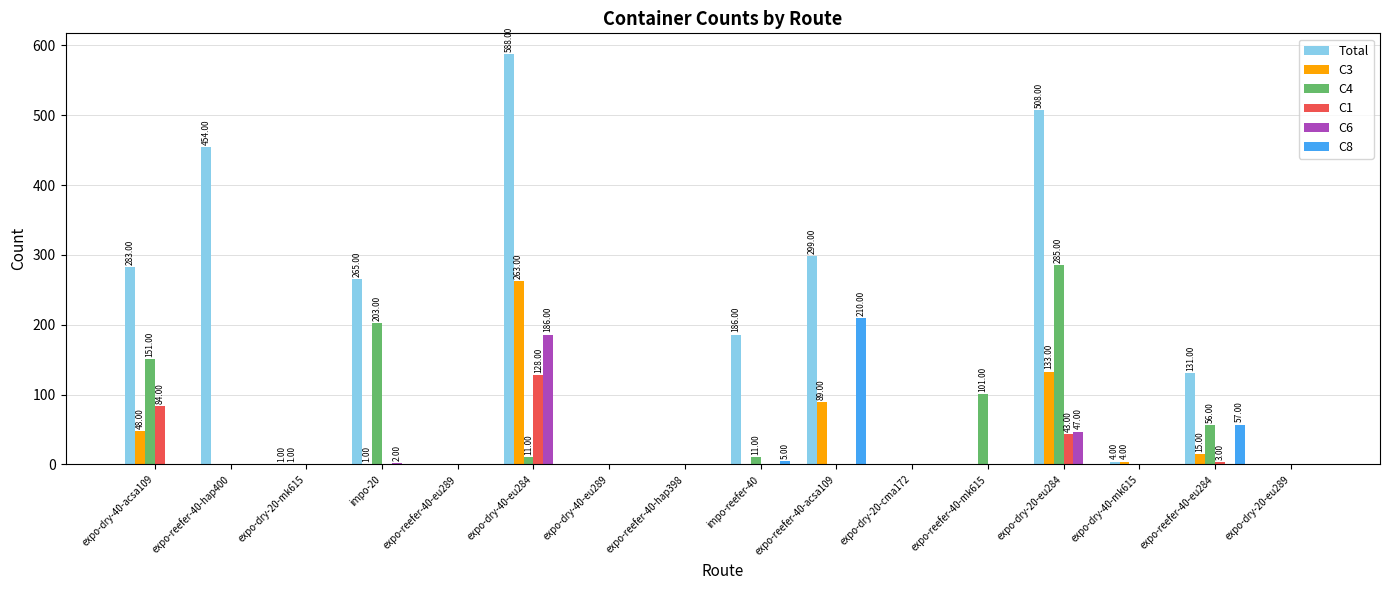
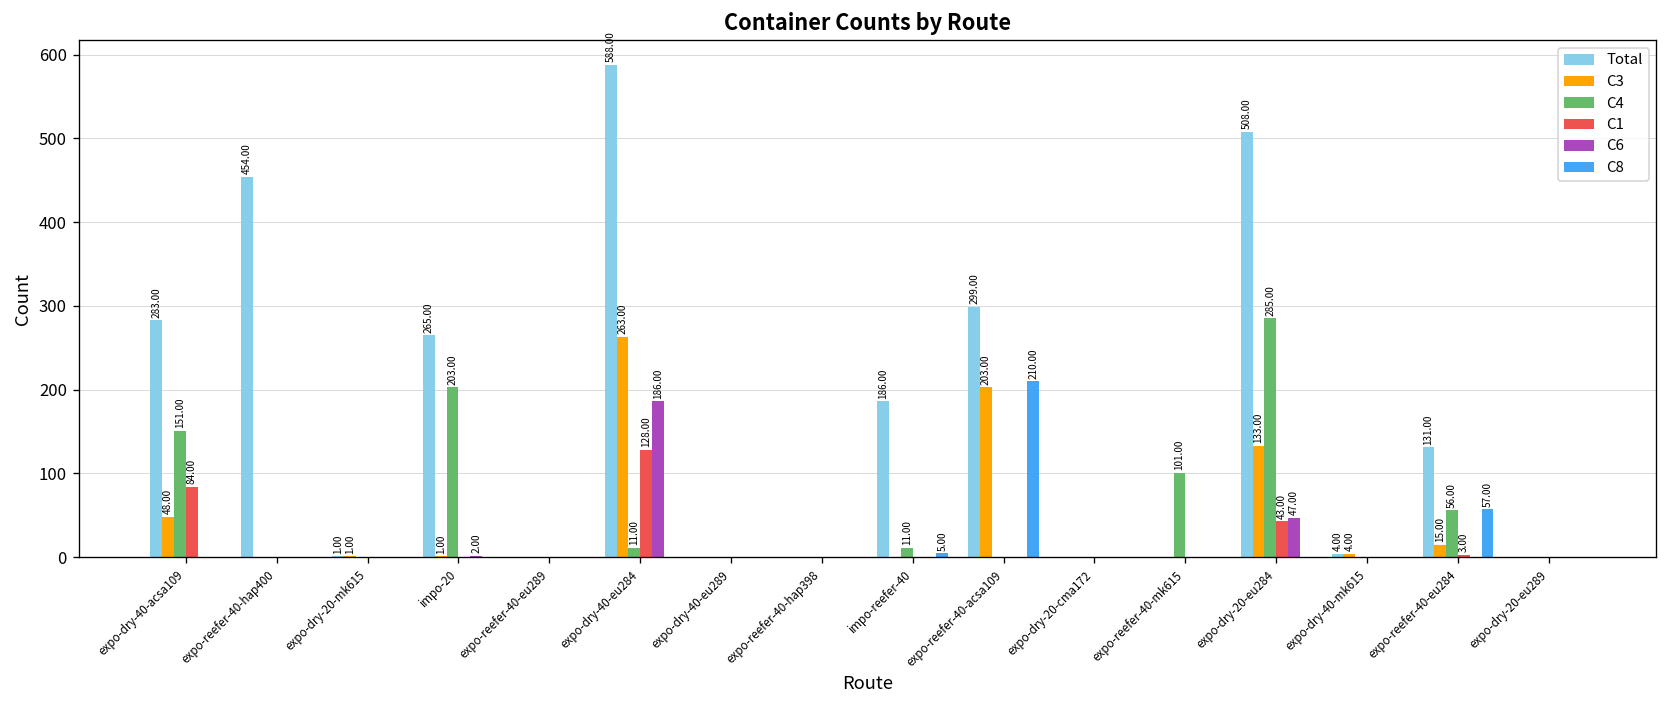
  {
    "Total": {
      "expo-dry-40-acsa109": 283.00,
      "expo-reefer-40-hap400": 454.00,
      "expo-dry-20-mk615": 1.00,
      "impo-20": 265.00,
      "expo-dry-40-eu284": 588.00,
      "impo-reefer-40": 186.00,
      "expo-reefer-40-acsa109": 299.00,
      "expo-dry-20-eu284": 508.00,
      "expo-dry-40-mk615": 4.00,
      "expo-reefer-40-eu284": 131.00
    },
    "C3": {
      "expo-dry-40-acsa109": 48.00,
      "expo-dry-20-mk615": 1.00,
      "impo-20": 1.00,
      "expo-dry-40-eu284": 263.00,
-     "expo-reefer-40-acsa109": 89.00,
+     "expo-reefer-40-acsa109": 203.00,
      "expo-dry-20-eu284": 133.00,
      "expo-dry-40-mk615": 4.00,
      "expo-reefer-40-eu284": 15.00
    },
    "C4": {
      "expo-dry-40-acsa109": 151.00,
      "impo-20": 203.00,
      "expo-dry-40-eu284": 11.00,
      "impo-reefer-40": 11.00,
      "expo-reefer-40-mk615": 101.00,
      "expo-dry-20-eu284": 285.00,
      "expo-reefer-40-eu284": 56.00
    },
    "C1": {
      "expo-dry-40-acsa109": 84.00,
      "expo-dry-40-eu284": 128.00,
      "expo-dry-20-eu284": 43.00,
      "expo-reefer-40-eu284": 3.00
    },
    "C6": {
      "impo-20": 2.00,
      "expo-dry-40-eu284": 186.00,
      "expo-dry-20-eu284": 47.00
    },
    "C8": {
      "impo-reefer-40": 5.00,
      "expo-reefer-40-acsa109": 210.00,
      "expo-reefer-40-eu284": 57.00
    }
  }
